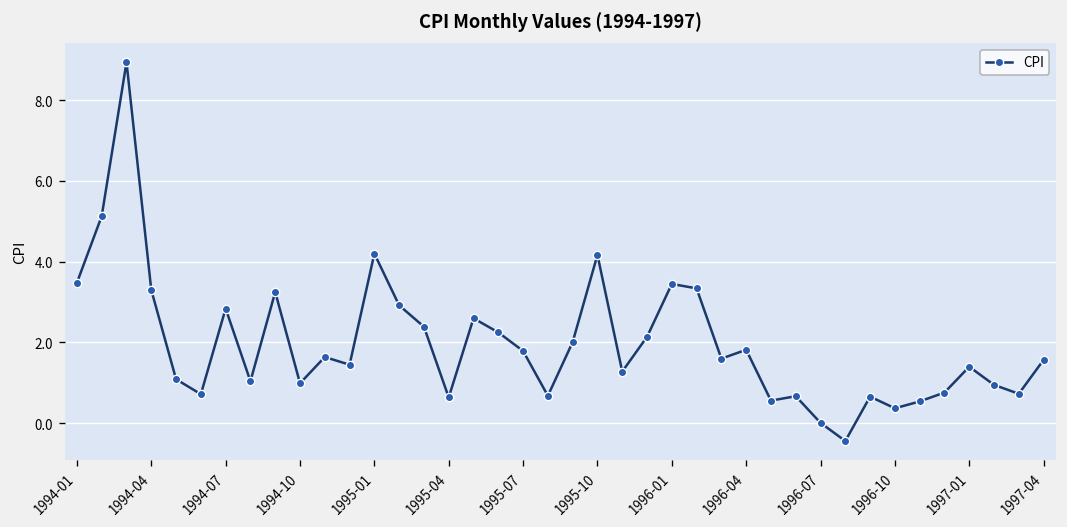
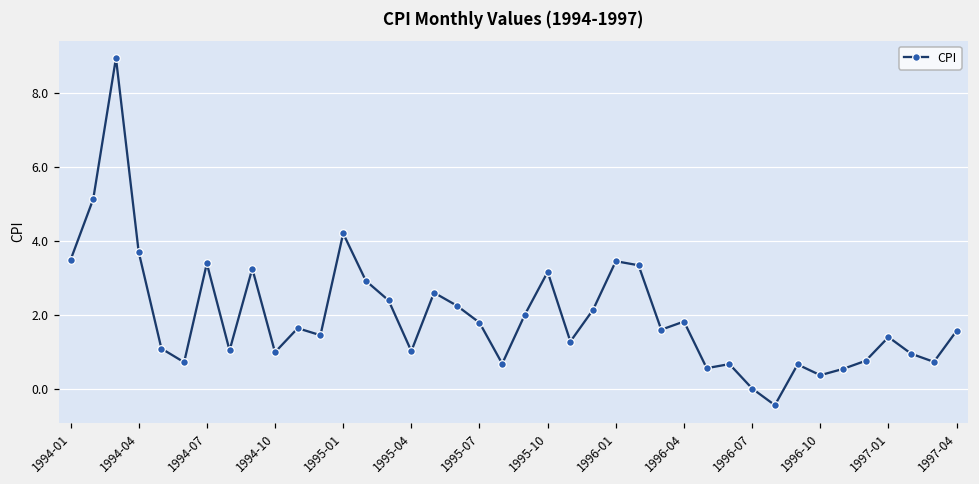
  {
    "1994-01": 3.5,
-   "1994-04": 3.3,
-   "1994-07": 2.8,
+   "1994-04": 3.7,
+   "1994-07": 3.4,
    "1994-10": 1.0,
    "1995-01": 4.2,
-   "1995-04": 0.6,
+   "1995-04": 1.0,
    "1995-07": 1.8,
-   "1995-10": 4.2,
+   "1995-10": 3.2,
    "1996-01": 3.5,
    "1996-04": 1.8,
    "1996-07": 0.0,
    "1996-10": 0.4,
    "1997-01": 1.4,
    "1997-04": 1.6
  }
